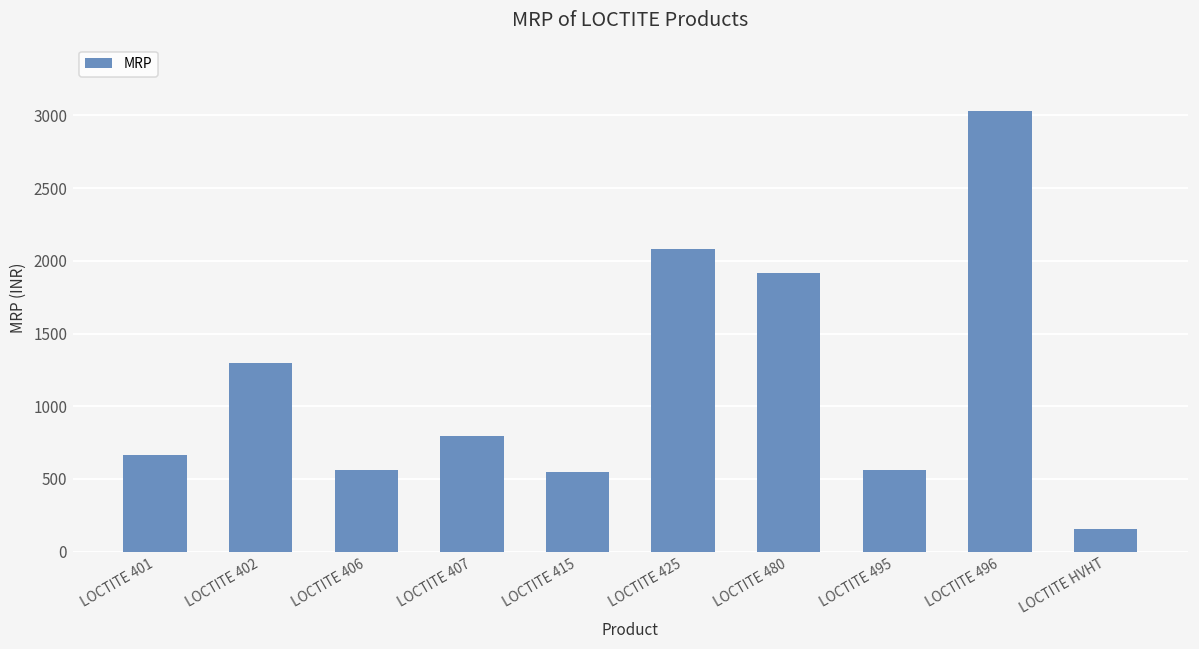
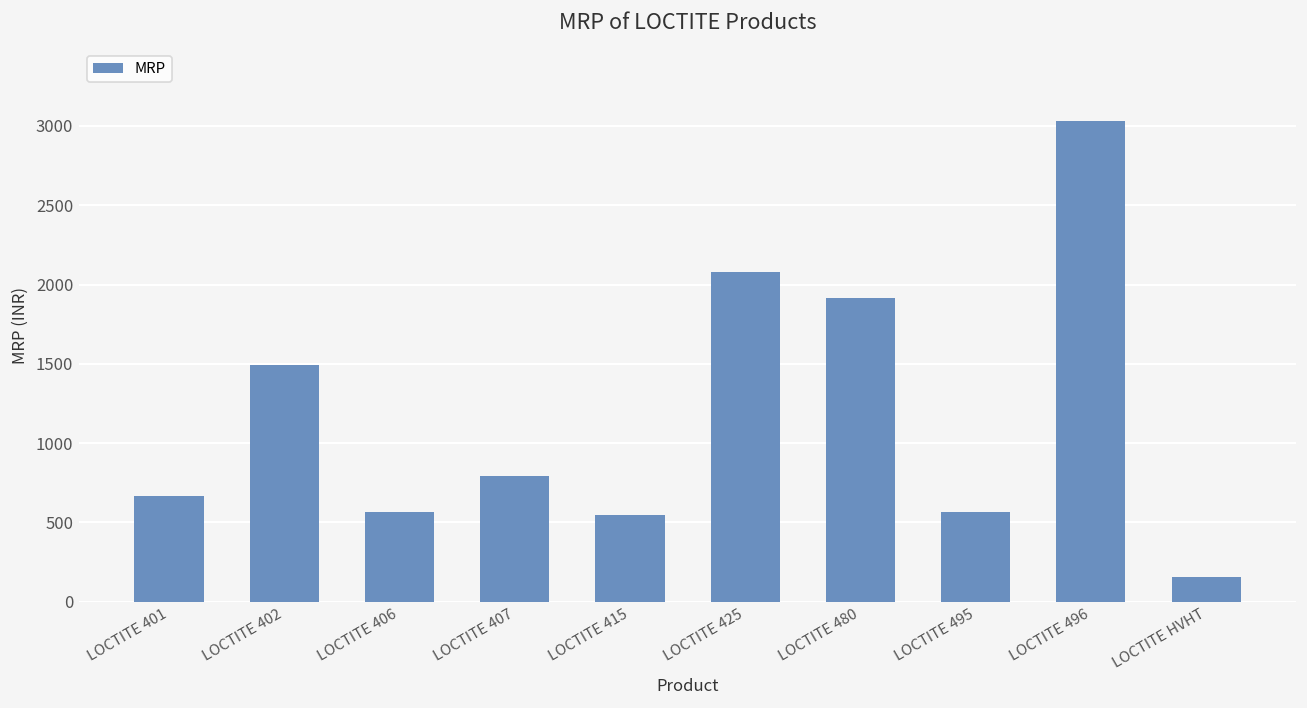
  {
    "LOCTITE 401": 670,
-   "LOCTITE 402": 1300,
+   "LOCTITE 402": 1500,
    "LOCTITE 406": 560,
    "LOCTITE 407": 800,
    "LOCTITE 415": 550,
    "LOCTITE 425": 2080,
    "LOCTITE 480": 1920,
    "LOCTITE 495": 560,
    "LOCTITE 496": 3030,
    "LOCTITE HVHT": 160
  }
